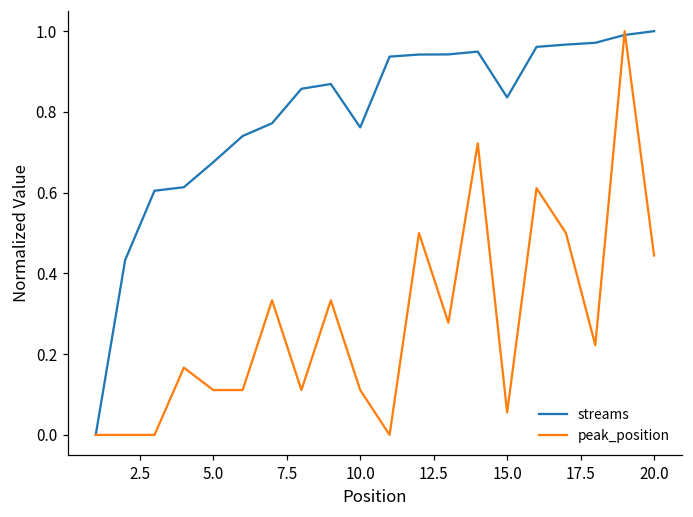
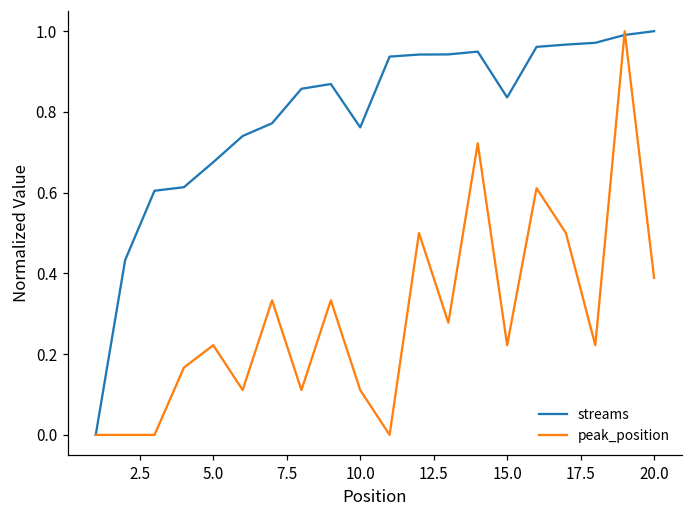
  {
    "streams": {
      "5.0": 0.68,
      "10.0": 0.76,
      "15.0": 0.84,
      "20.0": 1.00
    },
    "peak_position": {
-     "5.0": 0.11,
+     "5.0": 0.22,
      "10.0": 0.11,
-     "15.0": 0.06,
-     "20.0": 0.44
+     "15.0": 0.22,
+     "20.0": 0.39
    }
  }
